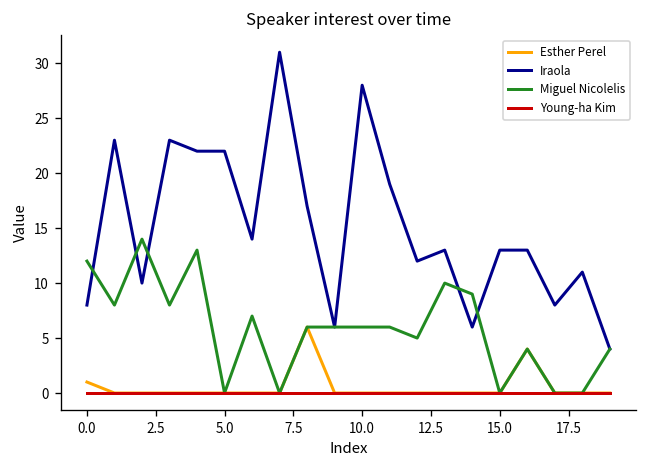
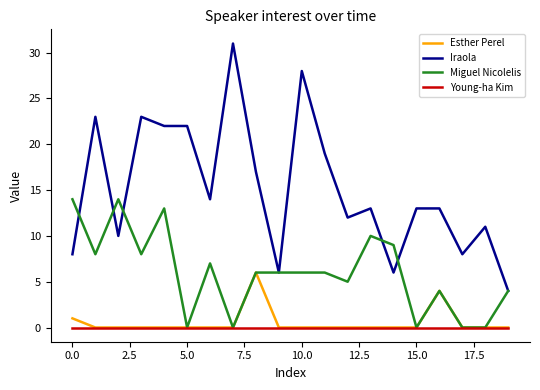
  {
    "Esther Perel": {
      "0.0": 1
    },
    "Iraola": {
      "0.0": 8,
      "5.0": 22,
      "10.0": 28,
      "15.0": 13
    },
    "Miguel Nicolelis": {
-     "0.0": 12,
+     "0.0": 14,
      "10.0": 6
    },
    "Young-ha Kim": {
      "0.0": 0
    }
  }
